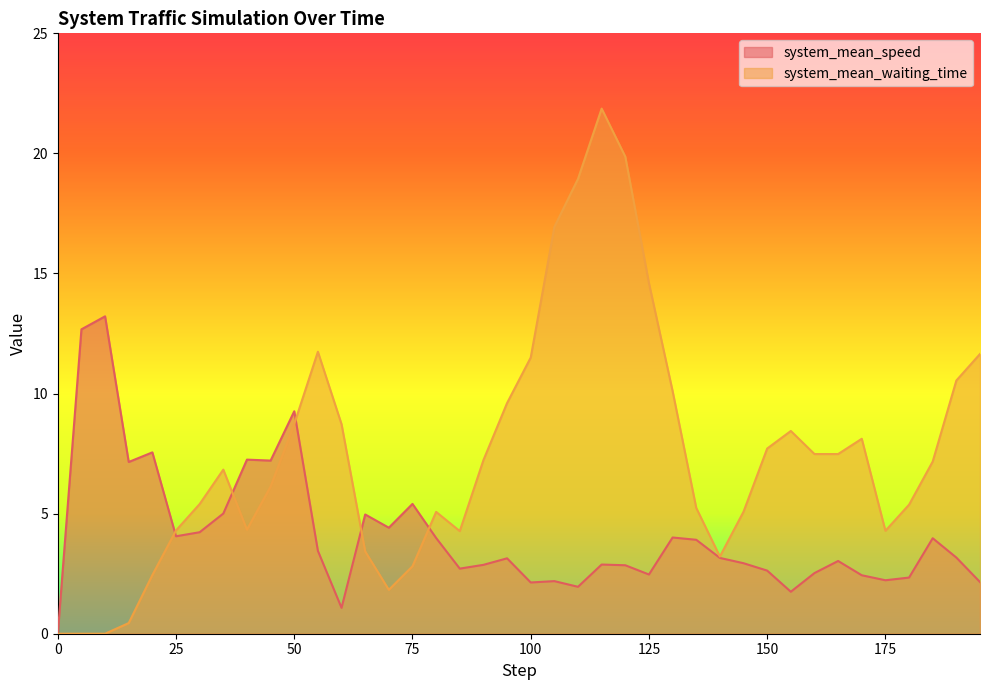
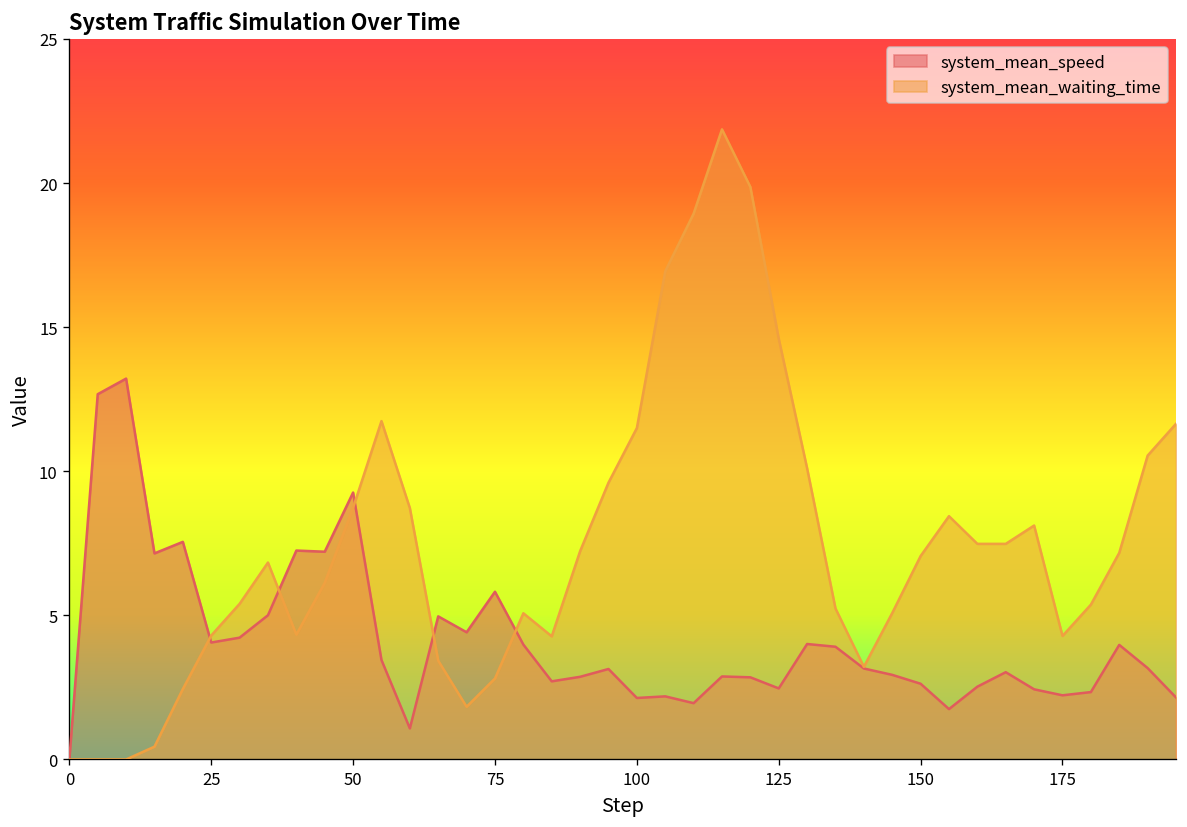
  {
    "system_mean_speed": {
      "25": 4.1,
      "50": 9.3,
-     "75": 5.4,
+     "75": 5.8,
      "100": 2.1,
      "125": 2.5,
      "150": 2.6,
      "175": 2.2
    },
    "system_mean_waiting_time": {
      "25": 4.3,
      "50": 8.7,
      "75": 2.8,
      "100": 11.5,
      "125": 14.6,
-     "150": 7.7,
+     "150": 7.1,
      "175": 4.3
    }
  }
